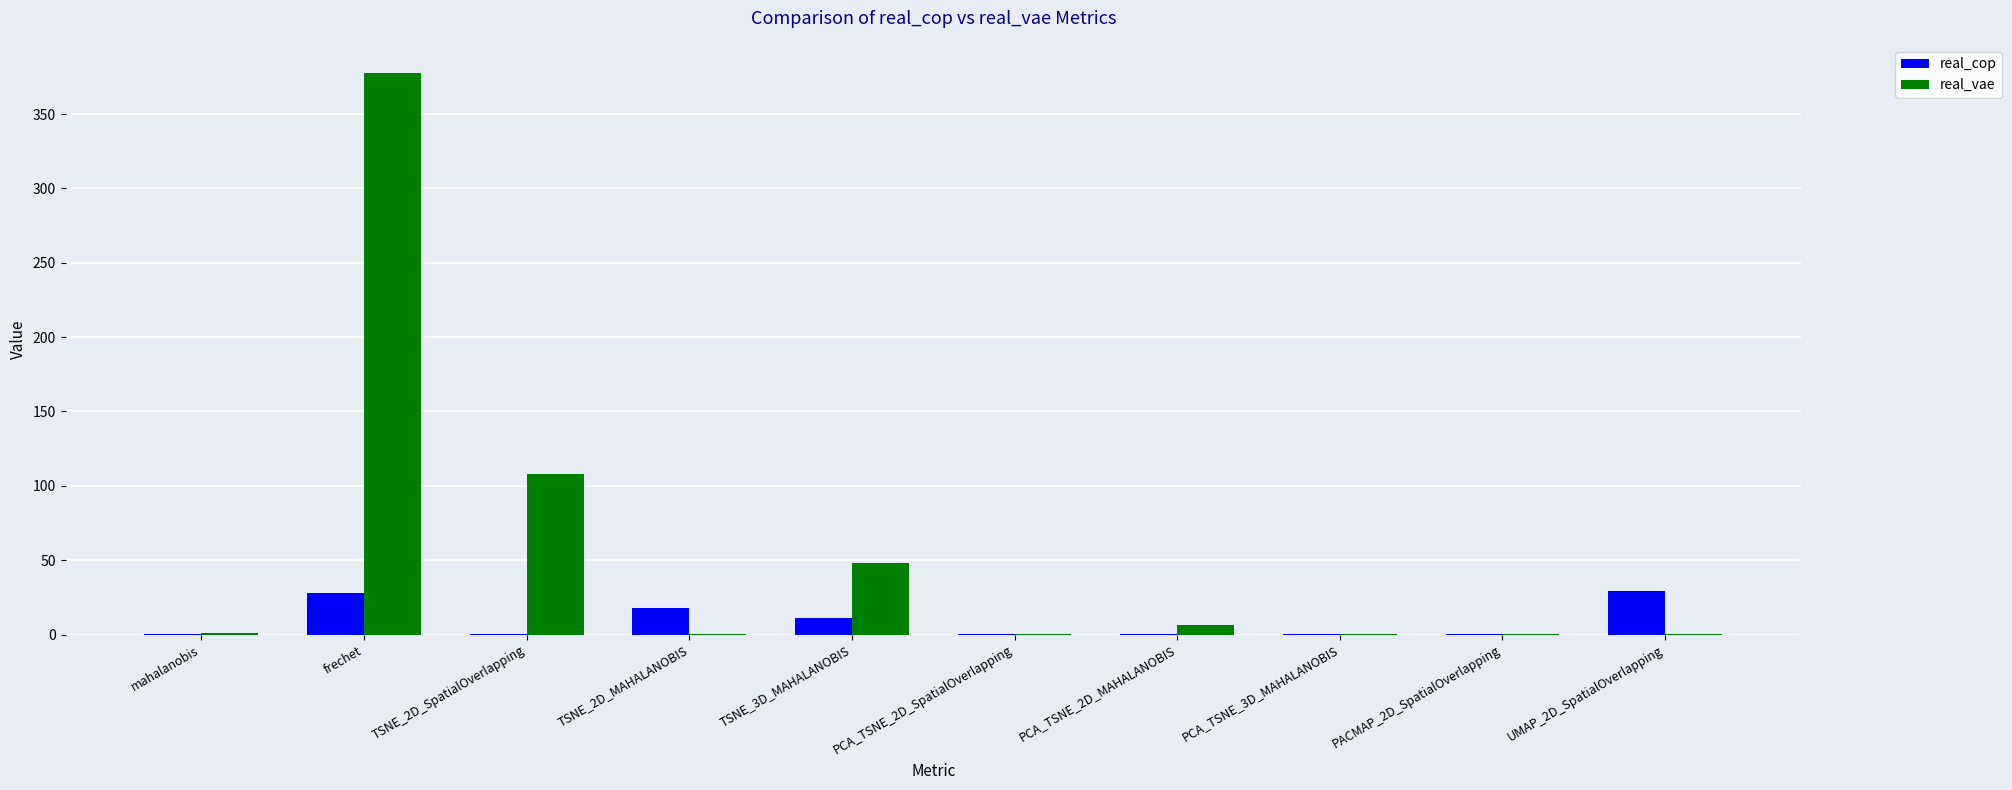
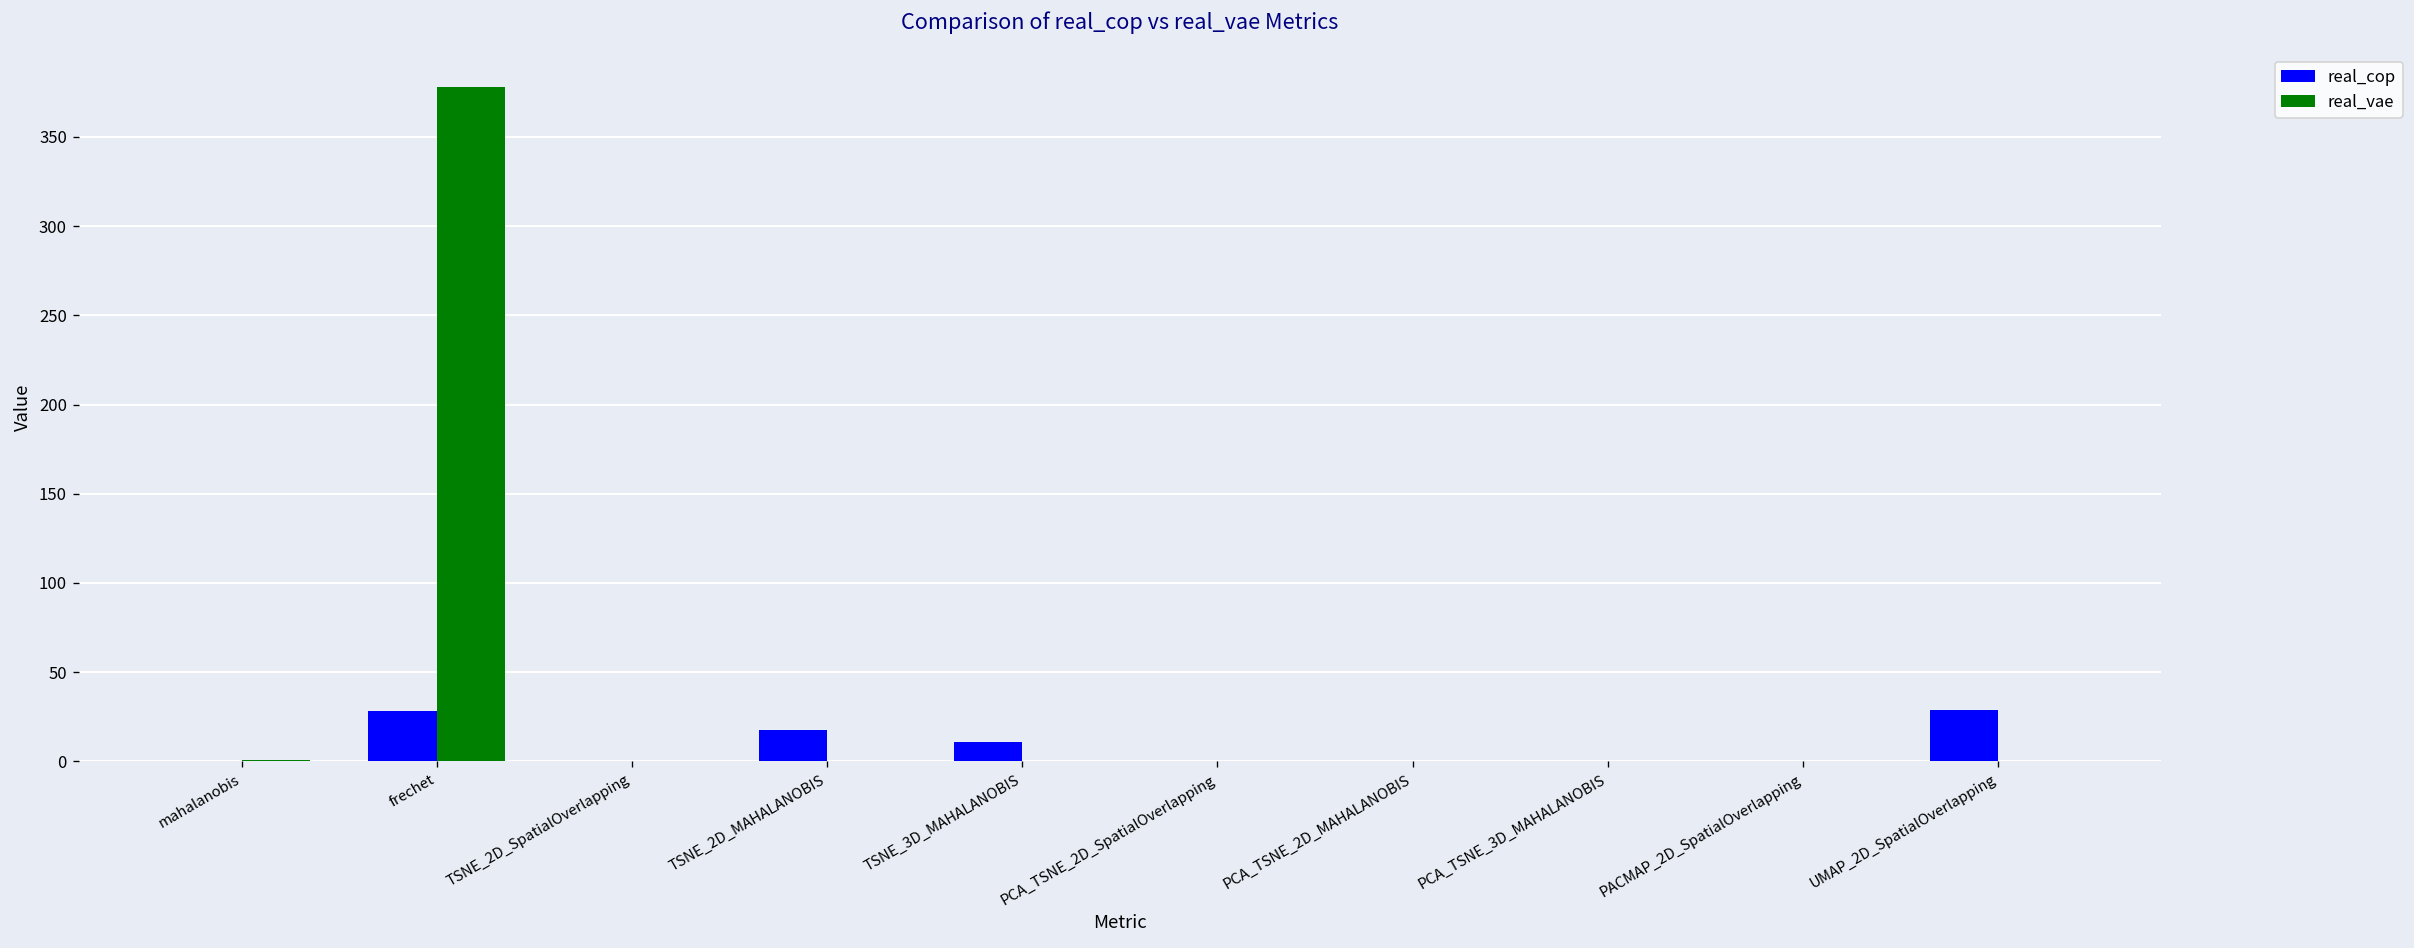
  {
    "real_cop": {
      "frechet": 28,
      "TSNE_2D_MAHALANOBIS": 18,
      "TSNE_3D_MAHALANOBIS": 11,
      "UMAP_2D_SpatialOverlapping": 29
    },
    "real_vae": {
      "frechet": 378,
-     "TSNE_2D_SpatialOverlapping": 108,
-     "TSNE_3D_MAHALANOBIS": 48,
-     "PCA_TSNE_2D_MAHALANOBIS": 7
+     "TSNE_2D_SpatialOverlapping": 0,
+     "TSNE_3D_MAHALANOBIS": 0,
+     "PCA_TSNE_2D_MAHALANOBIS": 0
    }
  }
